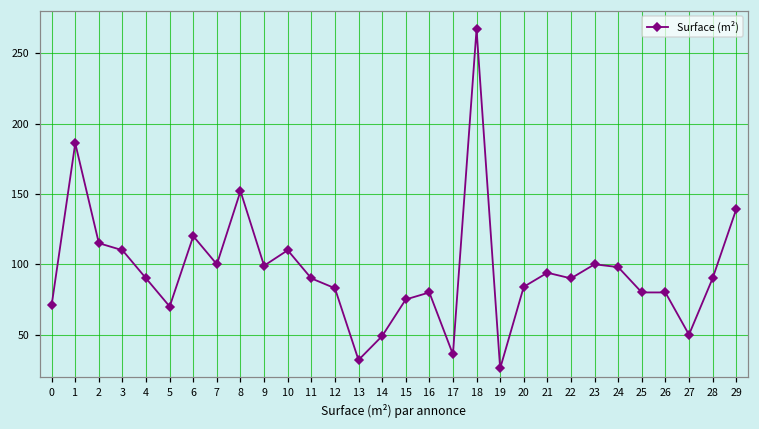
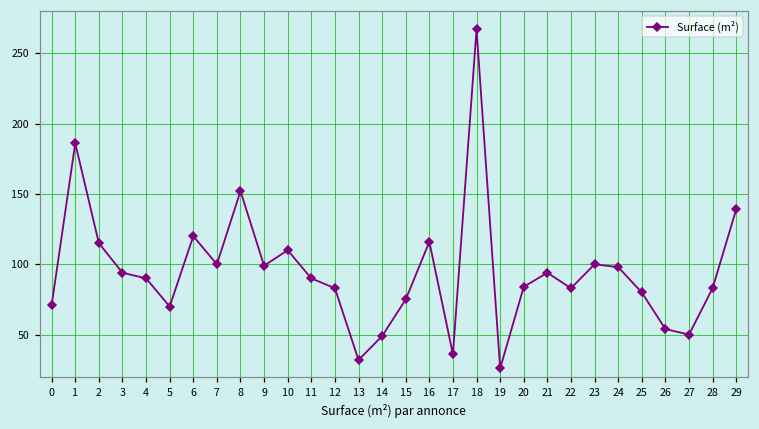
  {
    "0": 71,
    "1": 186,
    "2": 115,
-   "3": 110,
+   "3": 94,
    "4": 90,
    "5": 70,
    "6": 120,
    "7": 100,
    "8": 152,
    "9": 99,
    "10": 110,
    "11": 90,
    "12": 83,
    "13": 32,
    "14": 49,
    "15": 75,
-   "16": 80,
+   "16": 116,
    "17": 36,
    "18": 267,
    "19": 26,
    "20": 84,
    "21": 94,
-   "22": 90,
+   "22": 83,
    "23": 100,
    "24": 98,
    "25": 80,
-   "26": 80,
+   "26": 54,
    "27": 50,
-   "28": 90,
+   "28": 83,
    "29": 139
  }
